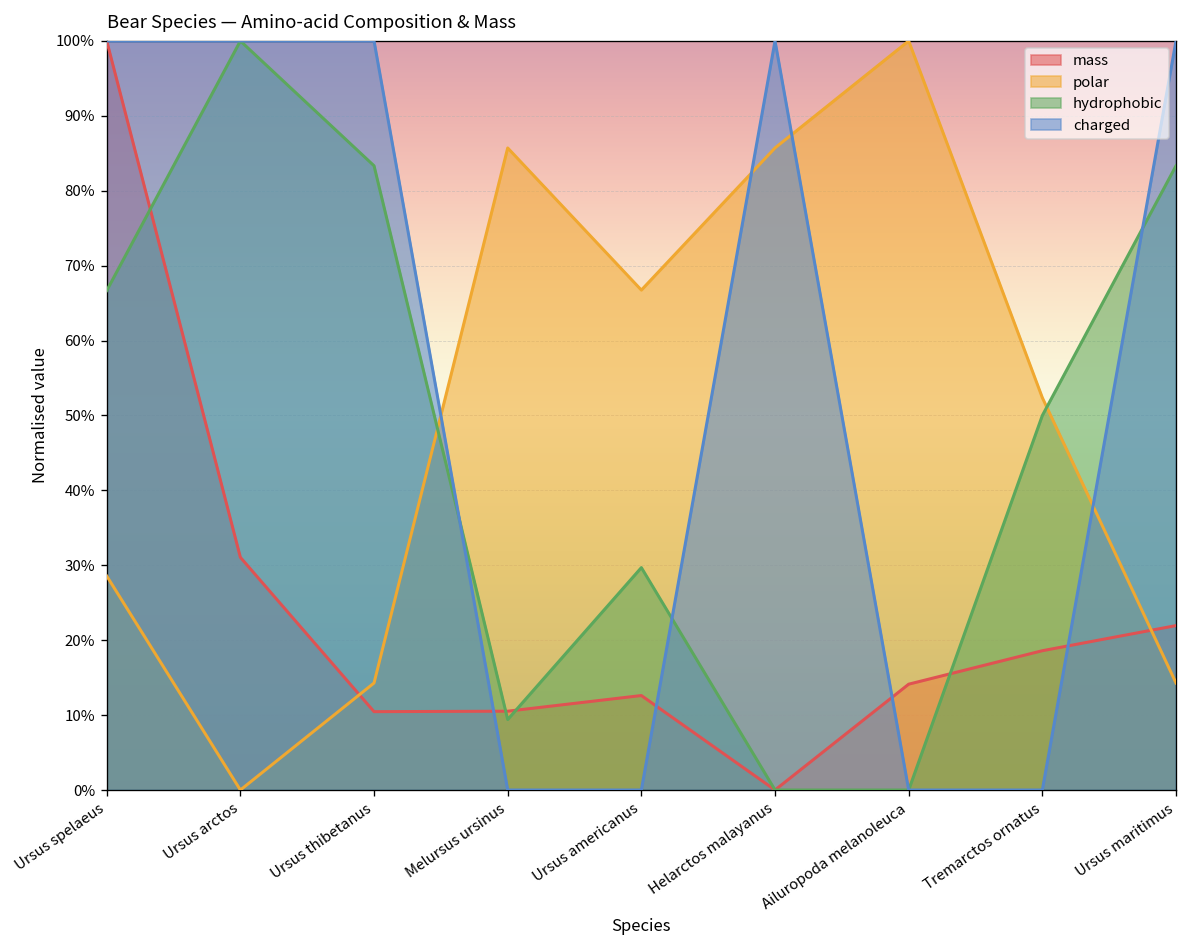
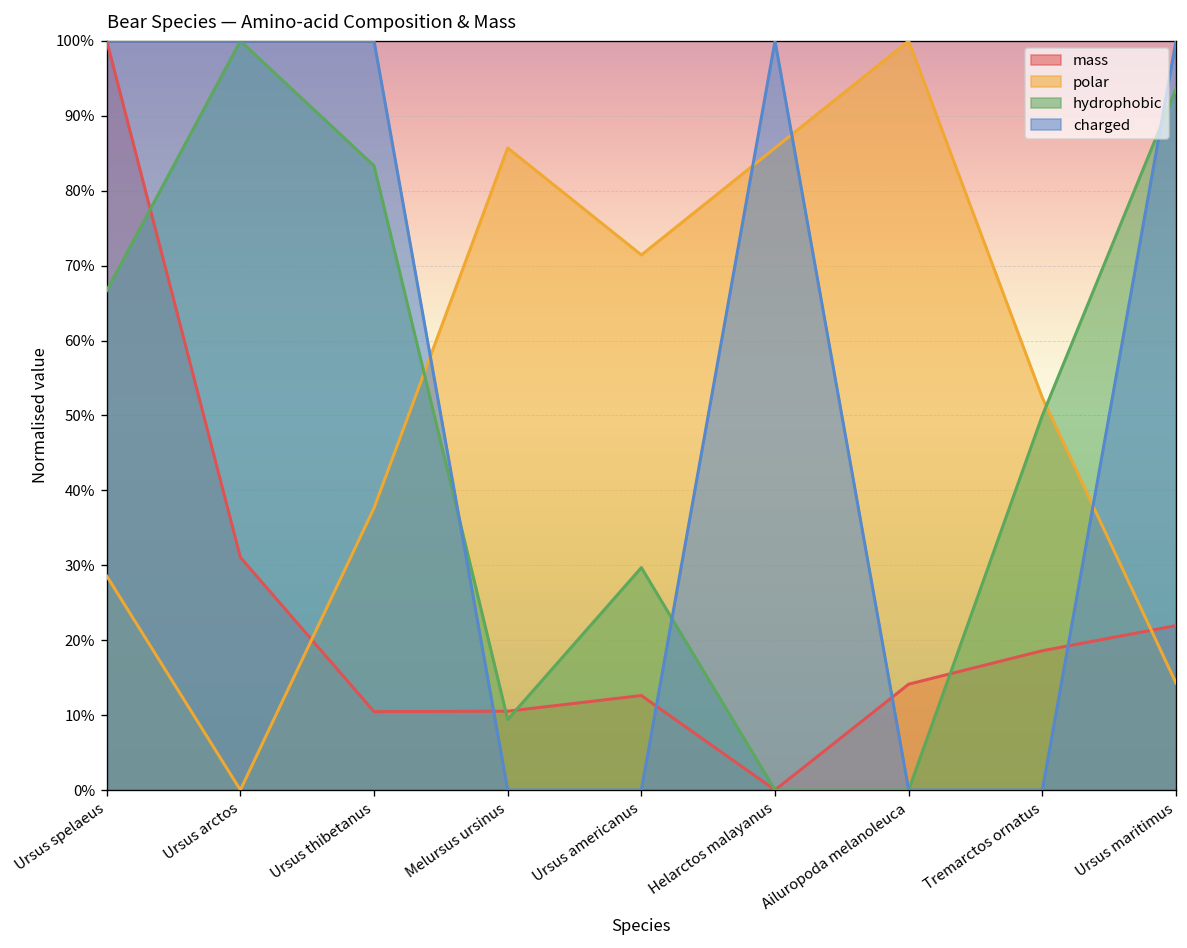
  {
    "mass": {
      "Ursus arctos": "31%",
      "Ursus thibetanus": "10%",
      "Melursus ursinus": "11%",
      "Ursus americanus": "13%",
      "Ailuropoda melanoleuca": "14%",
      "Tremarctos ornatus": "19%",
      "Ursus maritimus": "22%"
    },
    "polar": {
      "Ursus spelaeus": "29%",
      "Ursus arctos": "0%",
-     "Ursus thibetanus": "14%",
+     "Ursus thibetanus": "38%",
      "Melursus ursinus": "86%",
-     "Ursus americanus": "67%",
+     "Ursus americanus": "71%",
      "Helarctos malayanus": "86%",
      "Ailuropoda melanoleuca": "100%",
      "Tremarctos ornatus": "52%",
      "Ursus maritimus": "14%"
    },
    "hydrophobic": {
      "Ursus spelaeus": "67%",
      "Ursus thibetanus": "83%",
      "Melursus ursinus": "9%",
      "Ursus americanus": "30%",
      "Tremarctos ornatus": "50%",
-     "Ursus maritimus": "83%"
+     "Ursus maritimus": "94%"
    },
    "charged": {
      "Ursus thibetanus": "100%",
      "Melursus ursinus": "0%",
      "Ursus americanus": "0%",
      "Helarctos malayanus": "100%",
      "Tremarctos ornatus": "0%",
      "Ursus maritimus": "100%"
    }
  }
